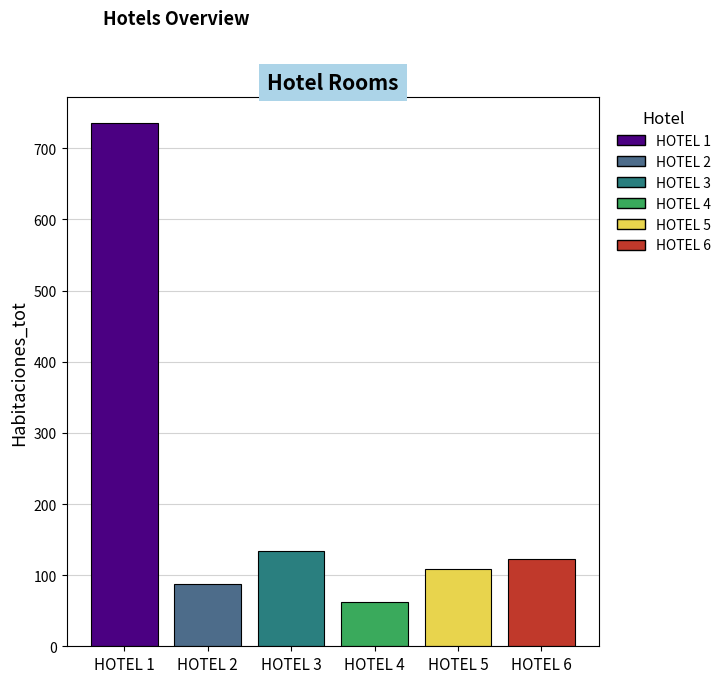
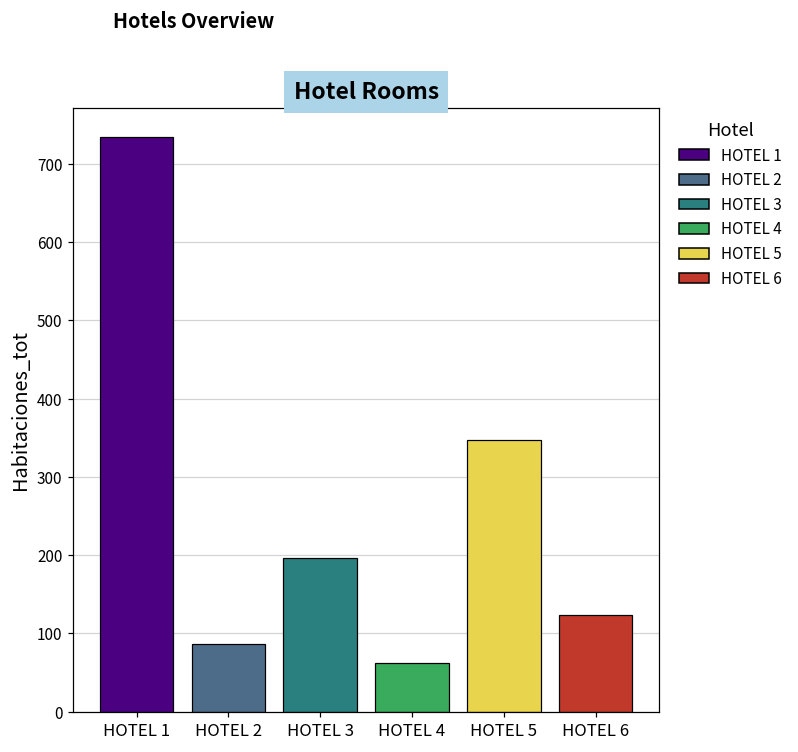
  {
    "HOTEL 1": 740,
    "HOTEL 2": 90,
-   "HOTEL 3": 130,
+   "HOTEL 3": 200,
    "HOTEL 4": 60,
-   "HOTEL 5": 110,
+   "HOTEL 5": 350,
    "HOTEL 6": 120
  }
